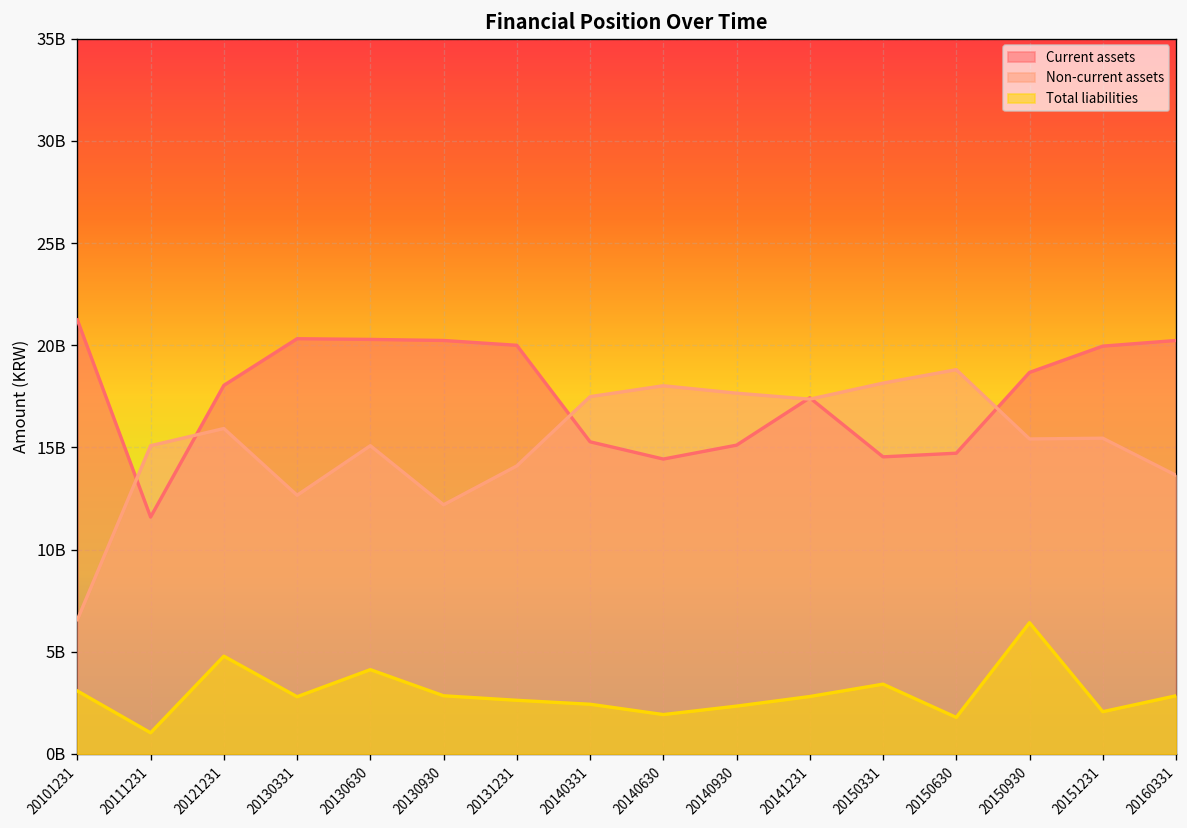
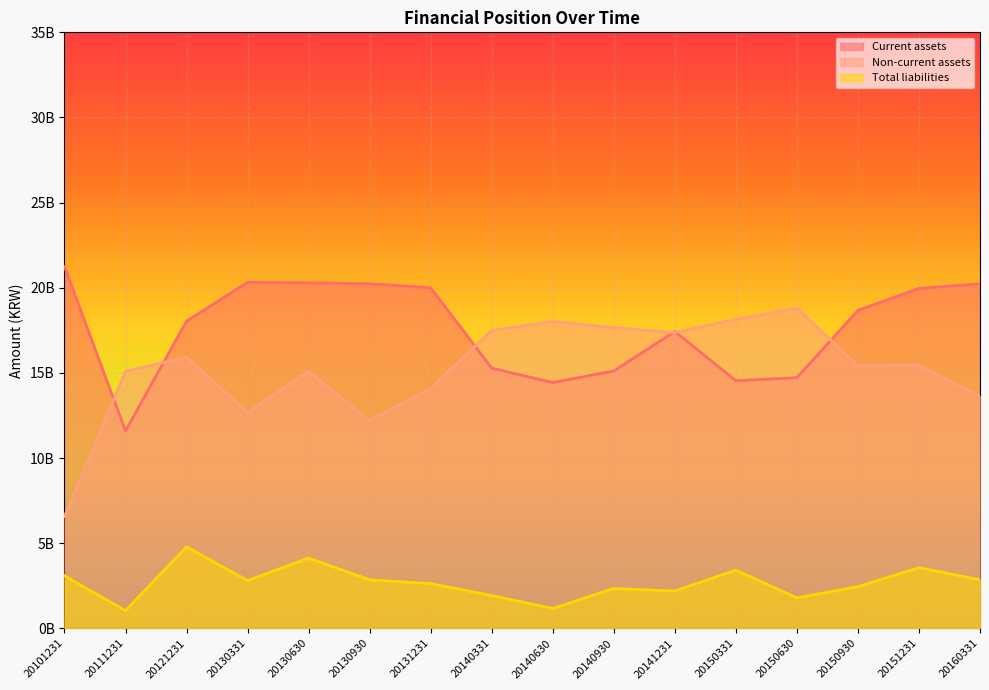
  {
    "Total liabilities": {
      "20101231": 3100000000,
      "20111231": 1000000000,
      "20121231": 4800000000,
      "20130331": 2800000000,
      "20130630": 4100000000,
      "20130930": 2800000000,
      "20131231": 2600000000,
-     "20140331": 2400000000,
-     "20140630": 1900000000,
+     "20140331": 1900000000,
+     "20140630": 1200000000,
      "20140930": 2300000000,
-     "20141231": 2800000000,
+     "20141231": 2200000000,
      "20150331": 3400000000,
      "20150630": 1800000000,
-     "20150930": 6400000000,
-     "20151231": 2100000000,
+     "20150930": 2400000000,
+     "20151231": 3600000000,
      "20160331": 2800000000
    }
  }
